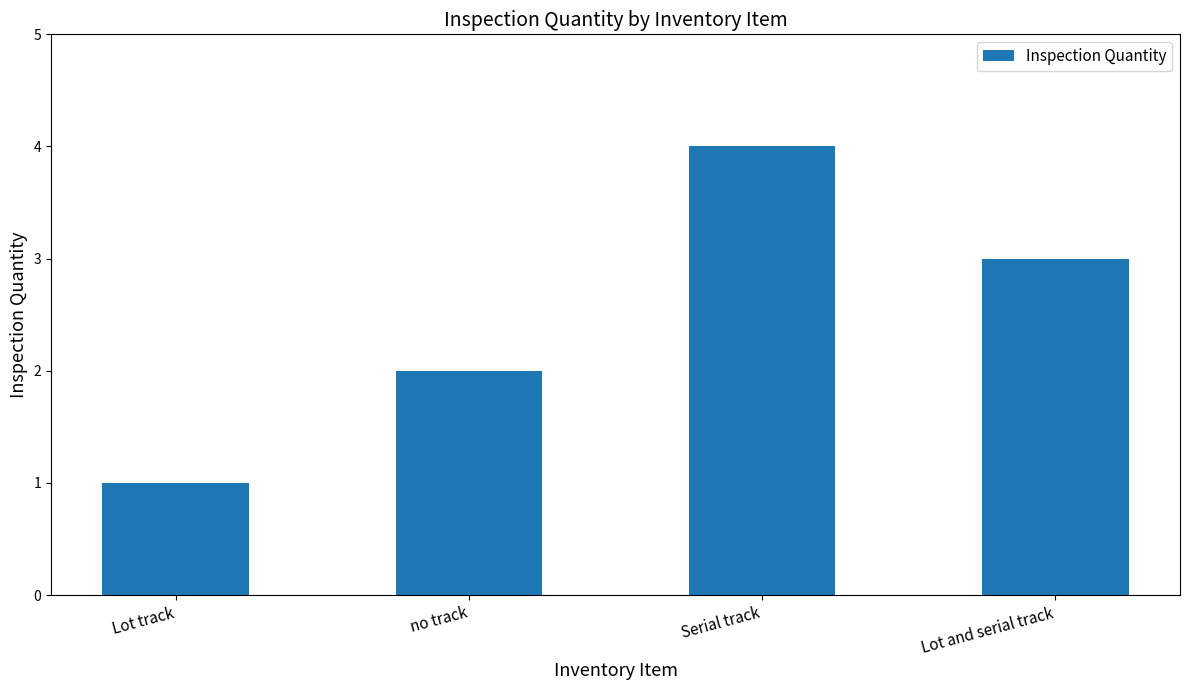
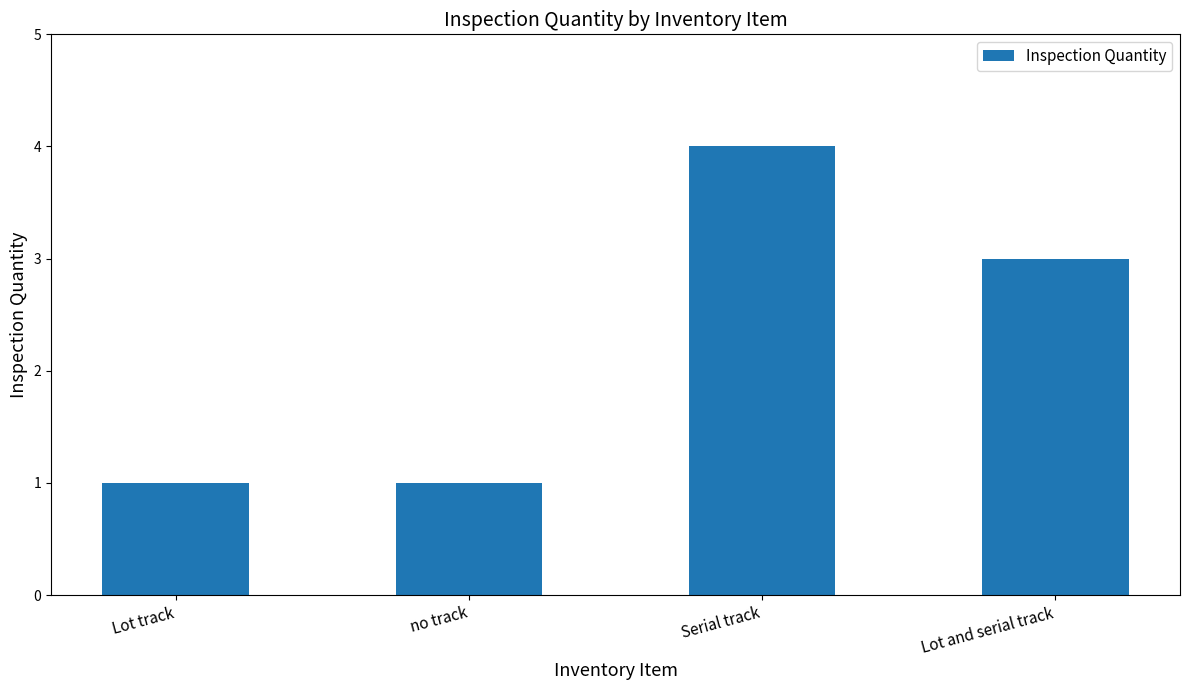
  {
    "Lot track": 1,
-   "no track": 2,
+   "no track": 1,
    "Serial track": 4,
    "Lot and serial track": 3
  }
